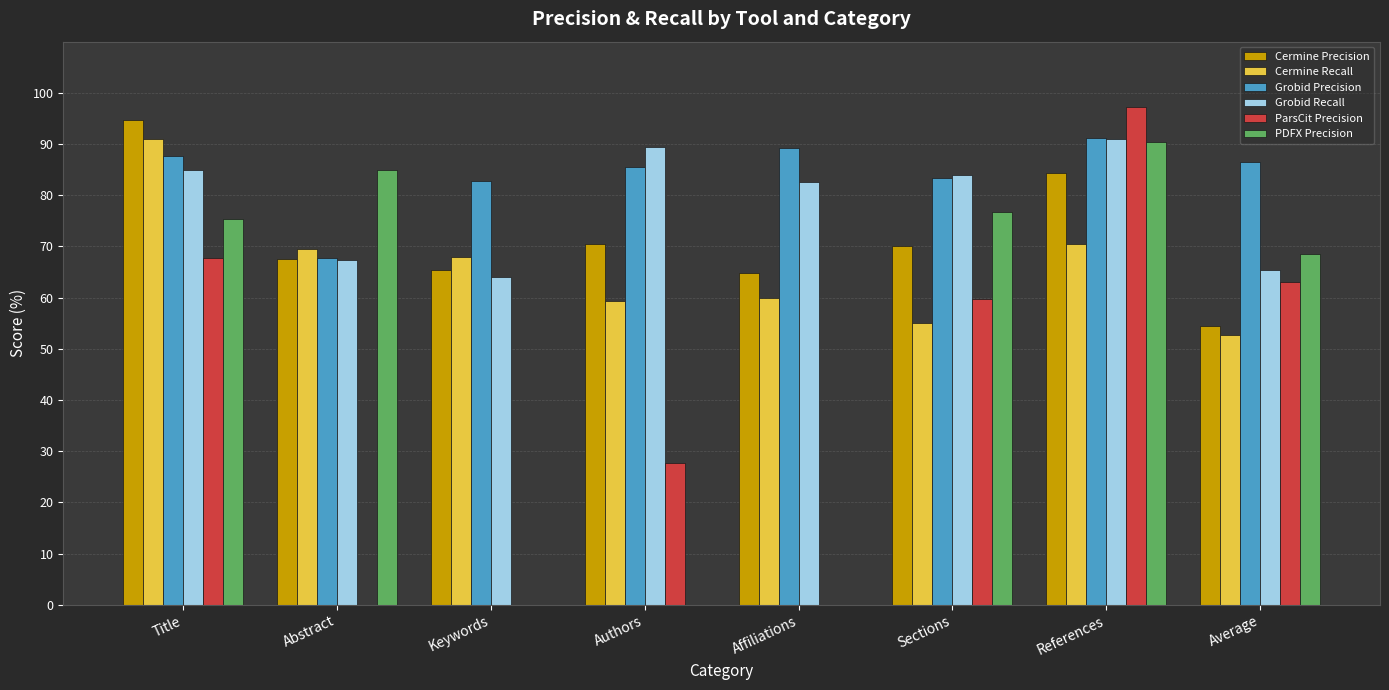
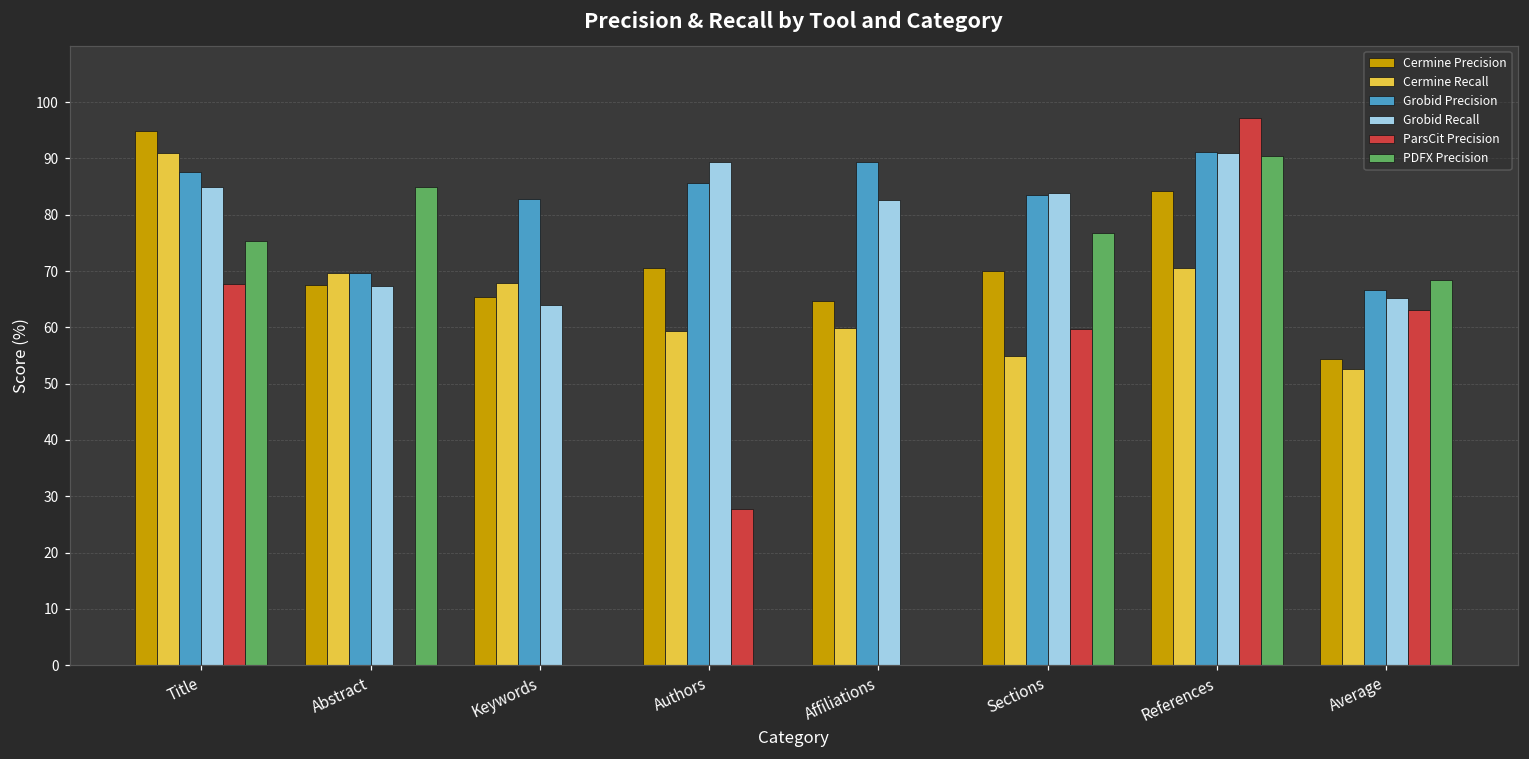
  {
    "Cermine Precision": {
      "Title": 95,
      "Abstract": 68,
      "Keywords": 65,
      "Authors": 71,
      "Affiliations": 65,
      "Sections": 70,
      "References": 84,
      "Average": 54
    },
    "Cermine Recall": {
      "Title": 91,
      "Abstract": 70,
      "Keywords": 68,
      "Authors": 59,
      "Affiliations": 60,
      "Sections": 55,
      "References": 71,
      "Average": 53
    },
    "Grobid Precision": {
      "Title": 88,
-     "Abstract": 68,
+     "Abstract": 70,
      "Keywords": 83,
      "Authors": 86,
      "Affiliations": 89,
      "Sections": 83,
      "References": 91,
-     "Average": 86
+     "Average": 67
    },
    "Grobid Recall": {
      "Title": 85,
      "Abstract": 67,
      "Keywords": 64,
      "Authors": 89,
      "Affiliations": 83,
      "Sections": 84,
      "References": 91,
      "Average": 65
    },
    "ParsCit Precision": {
      "Title": 68,
      "Abstract": 0,
      "Keywords": 0,
      "Authors": 28,
      "Affiliations": 0,
      "Sections": 60,
      "References": 97,
      "Average": 63
    },
    "PDFX Precision": {
      "Title": 75,
      "Abstract": 85,
      "Keywords": 0,
      "Authors": 0,
      "Affiliations": 0,
      "Sections": 77,
      "References": 90,
      "Average": 68
    }
  }
